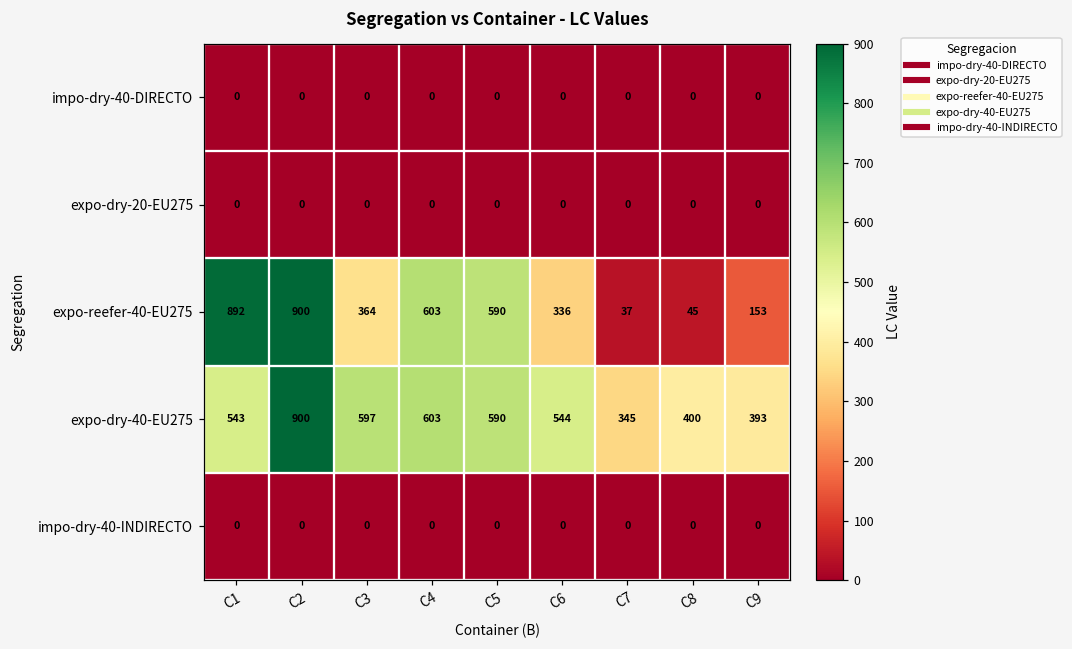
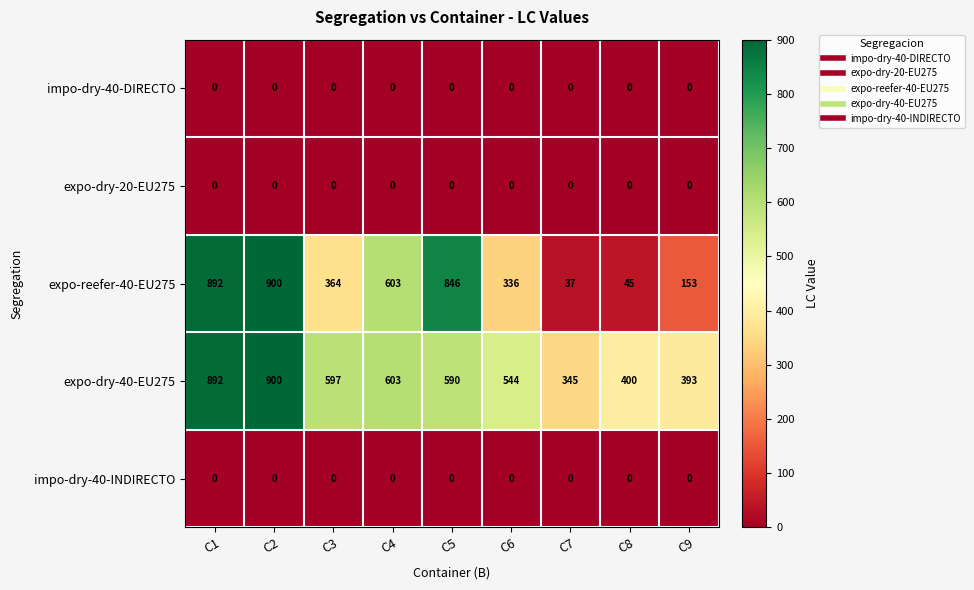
  {
    "impo-dry-40-DIRECTO": {
      "C1": 0,
      "C2": 0,
      "C3": 0,
      "C4": 0,
      "C5": 0,
      "C6": 0,
      "C7": 0,
      "C8": 0,
      "C9": 0
    },
    "expo-dry-20-EU275": {
      "C1": 0,
      "C2": 0,
      "C3": 0,
      "C4": 0,
      "C5": 0,
      "C6": 0,
      "C7": 0,
      "C8": 0,
      "C9": 0
    },
    "expo-reefer-40-EU275": {
      "C1": 892,
      "C2": 900,
      "C3": 364,
      "C4": 603,
-     "C5": 590,
+     "C5": 846,
      "C6": 336,
      "C7": 37,
      "C8": 45,
      "C9": 153
    },
    "expo-dry-40-EU275": {
-     "C1": 543,
+     "C1": 892,
      "C2": 900,
      "C3": 597,
      "C4": 603,
      "C5": 590,
      "C6": 544,
      "C7": 345,
      "C8": 400,
      "C9": 393
    },
    "impo-dry-40-INDIRECTO": {
      "C1": 0,
      "C2": 0,
      "C3": 0,
      "C4": 0,
      "C5": 0,
      "C6": 0,
      "C7": 0,
      "C8": 0,
      "C9": 0
    }
  }
